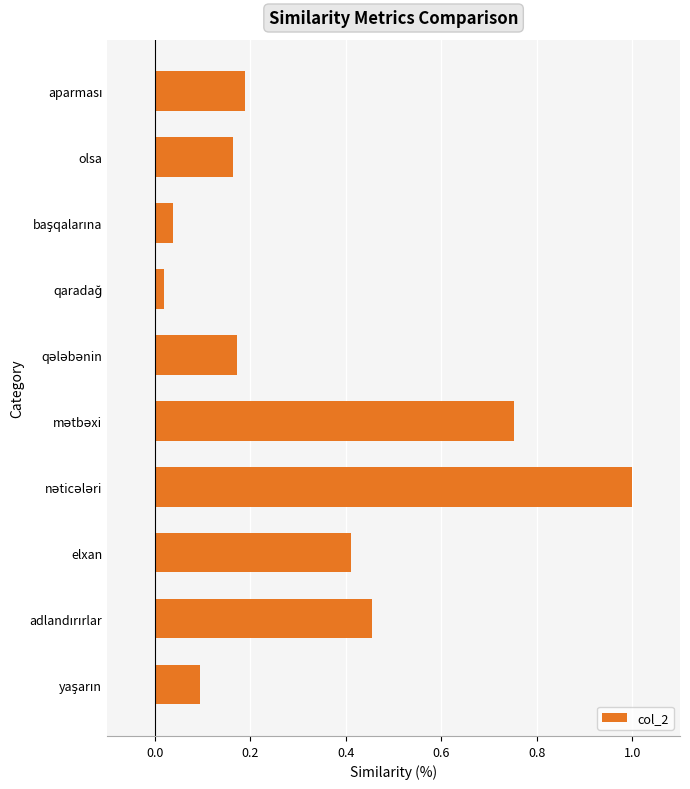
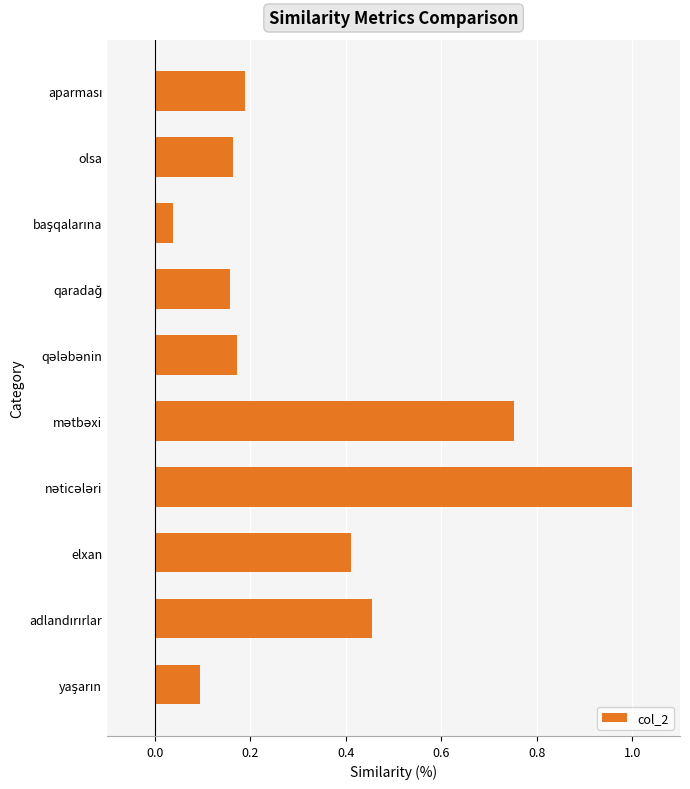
  {
    "aparması": 0.19,
    "olsa": 0.16,
    "başqalarına": 0.04,
-   "qaradağ": 0.02,
+   "qaradağ": 0.16,
    "qələbənin": 0.17,
    "mətbəxi": 0.75,
    "nəticələri": 1.00,
    "elxan": 0.41,
    "adlandırırlar": 0.46,
    "yaşarın": 0.10
  }
